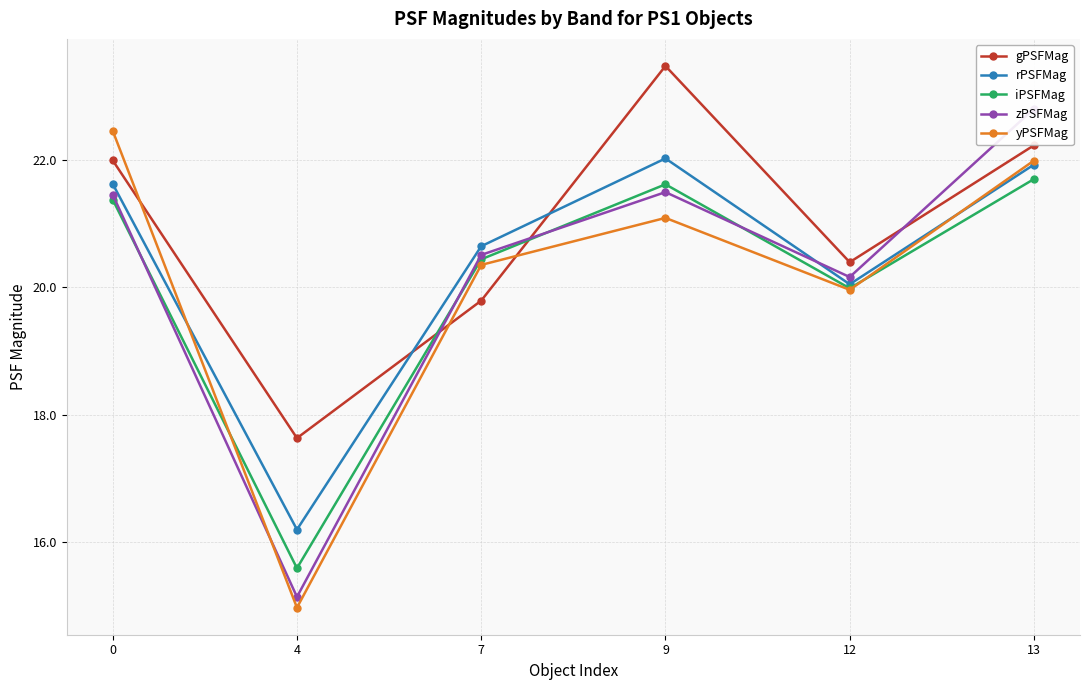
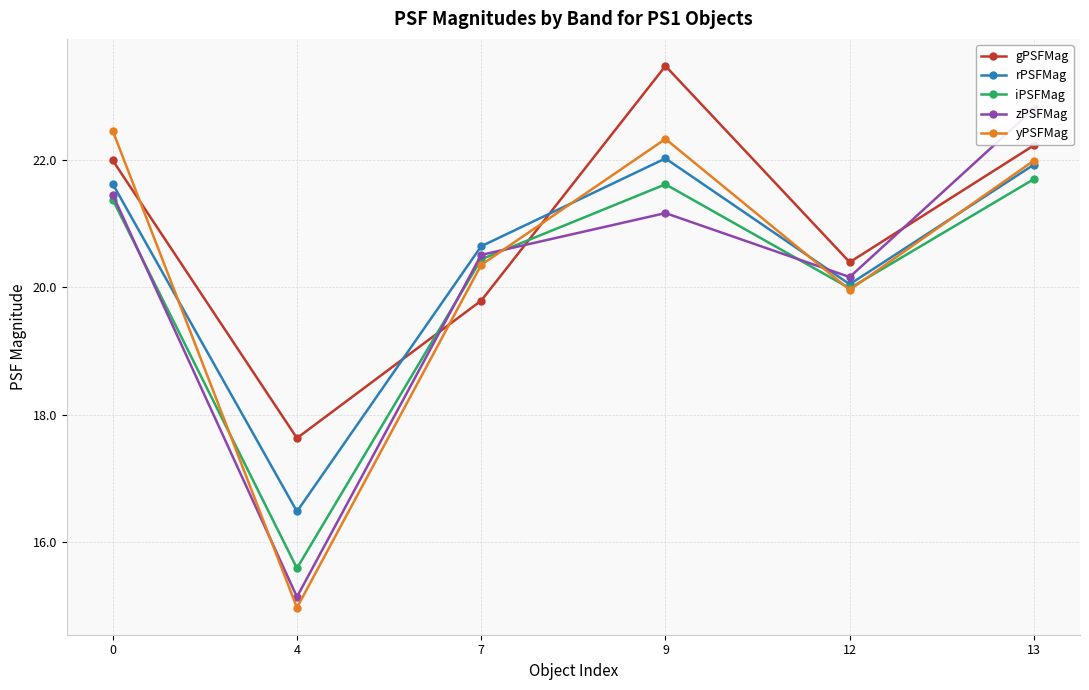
  {
    "gPSFMag": {
      "0": 22.0,
      "4": 17.6,
      "7": 19.8,
      "9": 23.5,
      "12": 20.4,
      "13": 22.2
    },
    "rPSFMag": {
      "0": 21.6,
-     "4": 16.2,
+     "4": 16.5,
      "7": 20.6,
      "9": 22.0,
      "12": 20.1,
      "13": 21.9
    },
    "iPSFMag": {
      "0": 21.4,
      "4": 15.6,
      "7": 20.4,
      "9": 21.6,
      "13": 21.7
    },
    "zPSFMag": {
      "0": 21.5,
      "4": 15.1,
      "7": 20.5,
-     "9": 21.5,
+     "9": 21.2,
      "12": 20.2
    },
    "yPSFMag": {
      "0": 22.5,
      "4": 15.0,
      "7": 20.4,
-     "9": 21.1,
+     "9": 22.3,
      "13": 22.0
    }
  }
